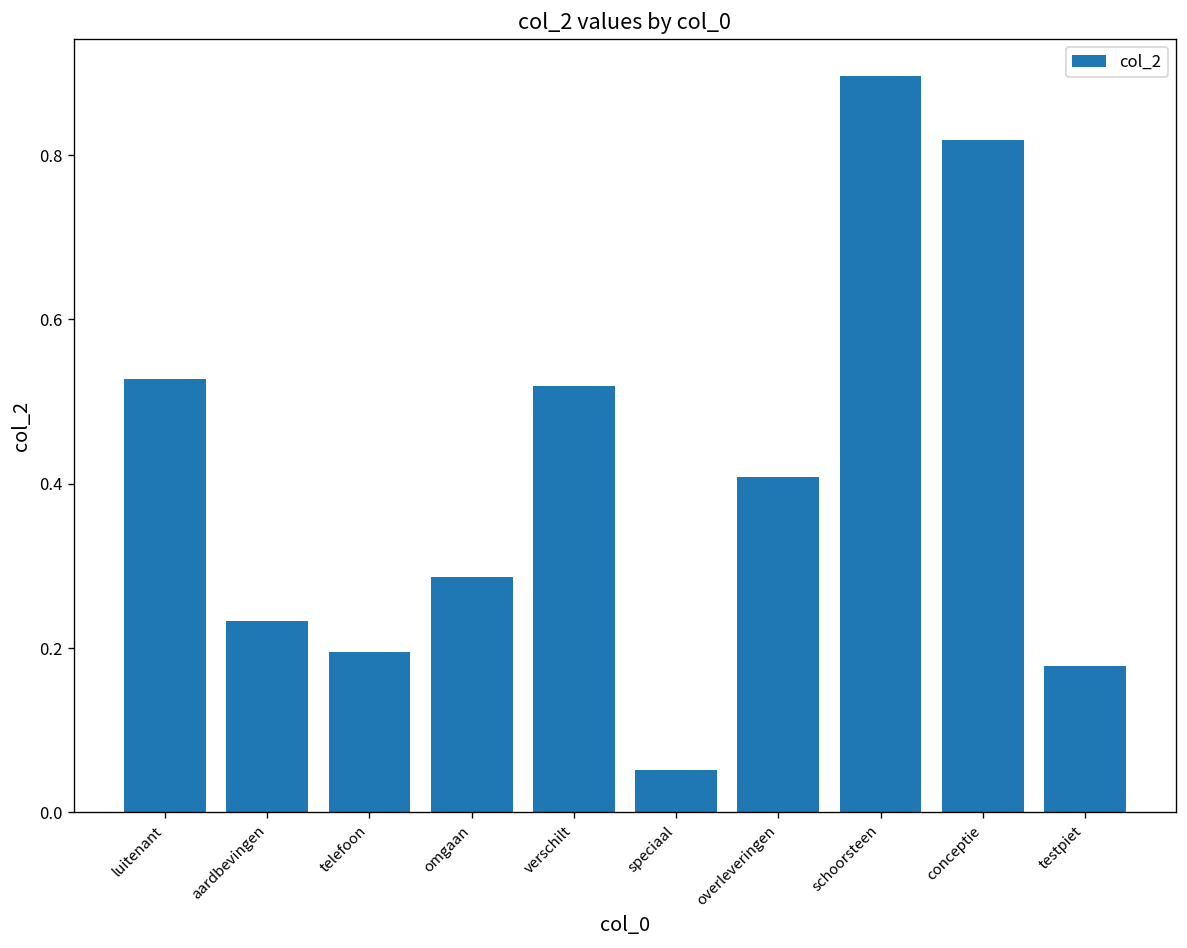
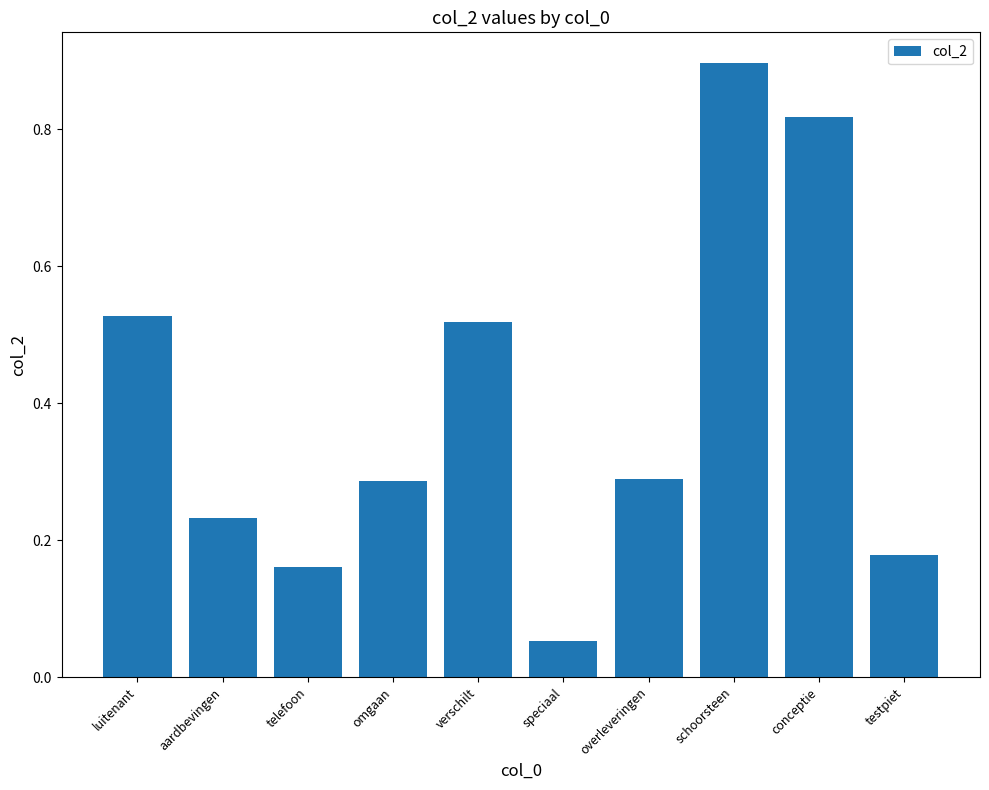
  {
    "luitenant": 0.53,
    "aardbevingen": 0.23,
-   "telefoon": 0.20,
+   "telefoon": 0.16,
    "omgaan": 0.29,
    "verschilt": 0.52,
    "speciaal": 0.05,
-   "overleveringen": 0.41,
+   "overleveringen": 0.29,
    "schoorsteen": 0.90,
    "conceptie": 0.82,
    "testpiet": 0.18
  }
